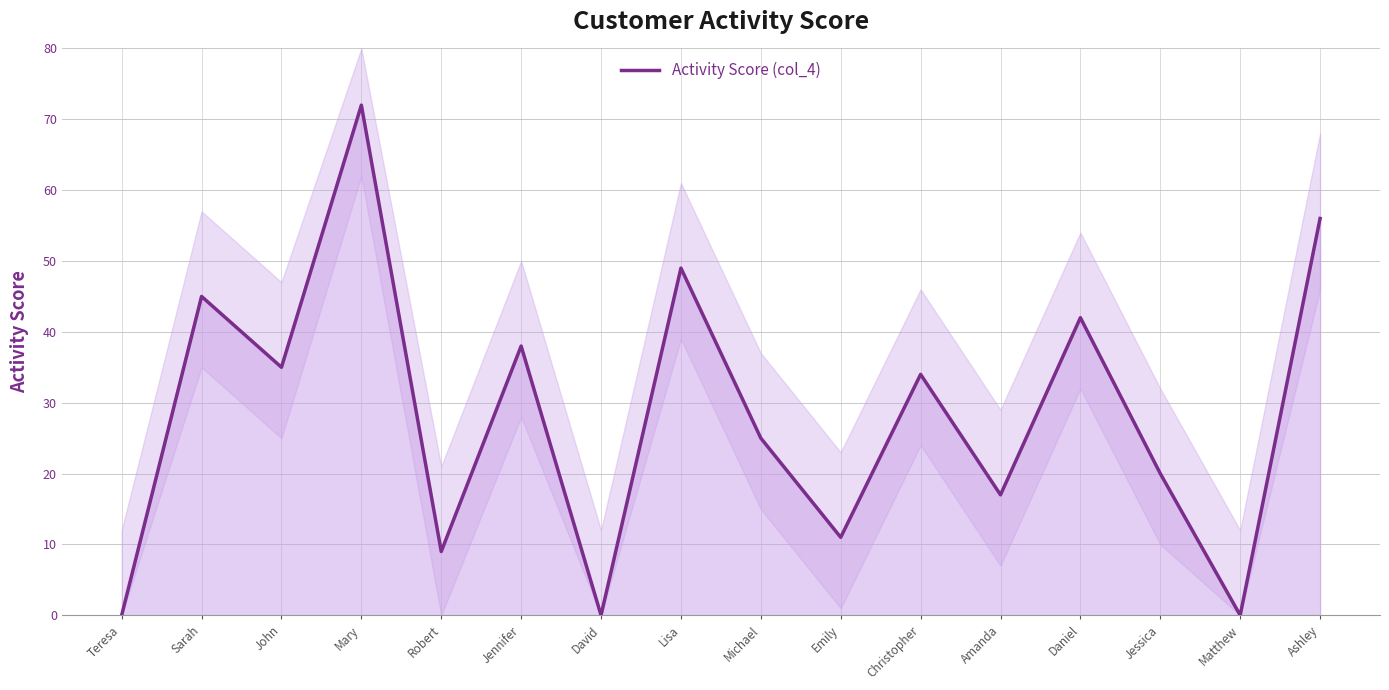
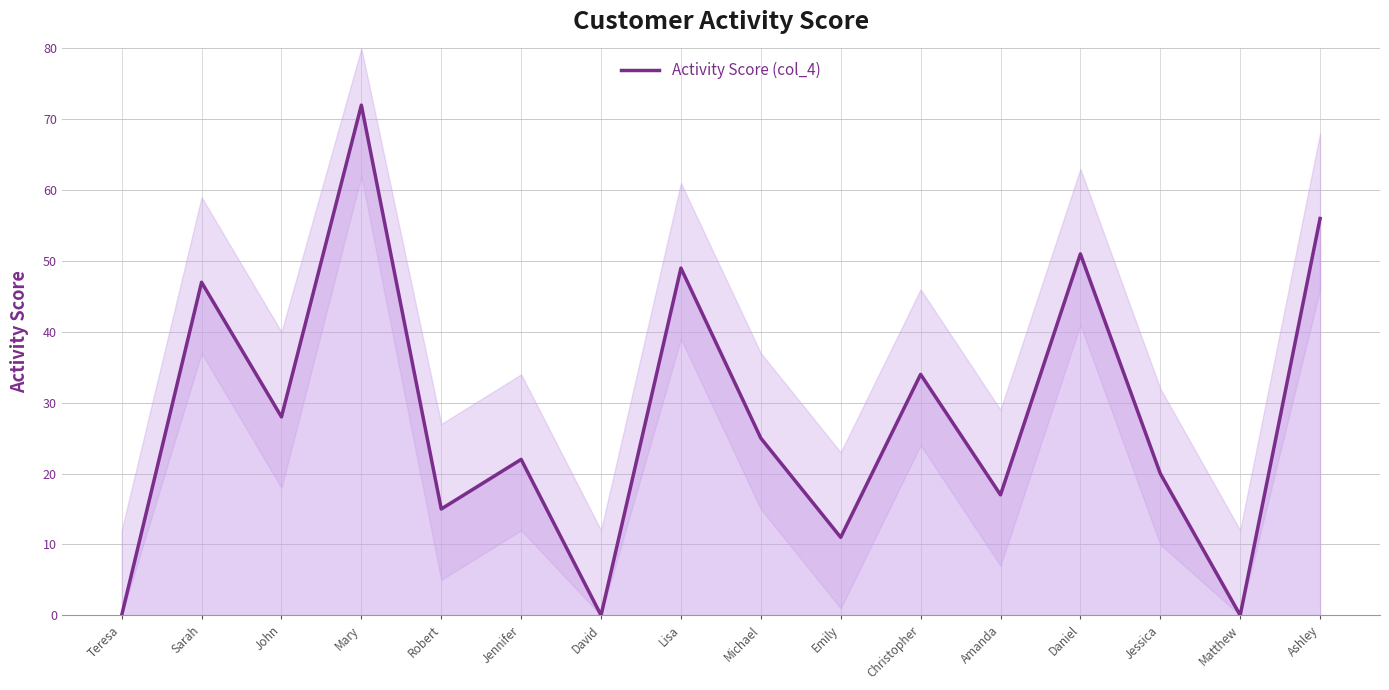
  {
    "Activity Score (col_4)": {
      "Teresa": 0,
-     "Sarah": 45,
-     "John": 35,
+     "Sarah": 47,
+     "John": 28,
      "Mary": 72,
-     "Robert": 9,
-     "Jennifer": 38,
+     "Robert": 15,
+     "Jennifer": 22,
      "David": 0,
      "Lisa": 49,
      "Michael": 25,
      "Emily": 11,
      "Christopher": 34,
      "Amanda": 17,
-     "Daniel": 42,
+     "Daniel": 51,
      "Jessica": 20,
      "Matthew": 0,
      "Ashley": 56
    }
  }
